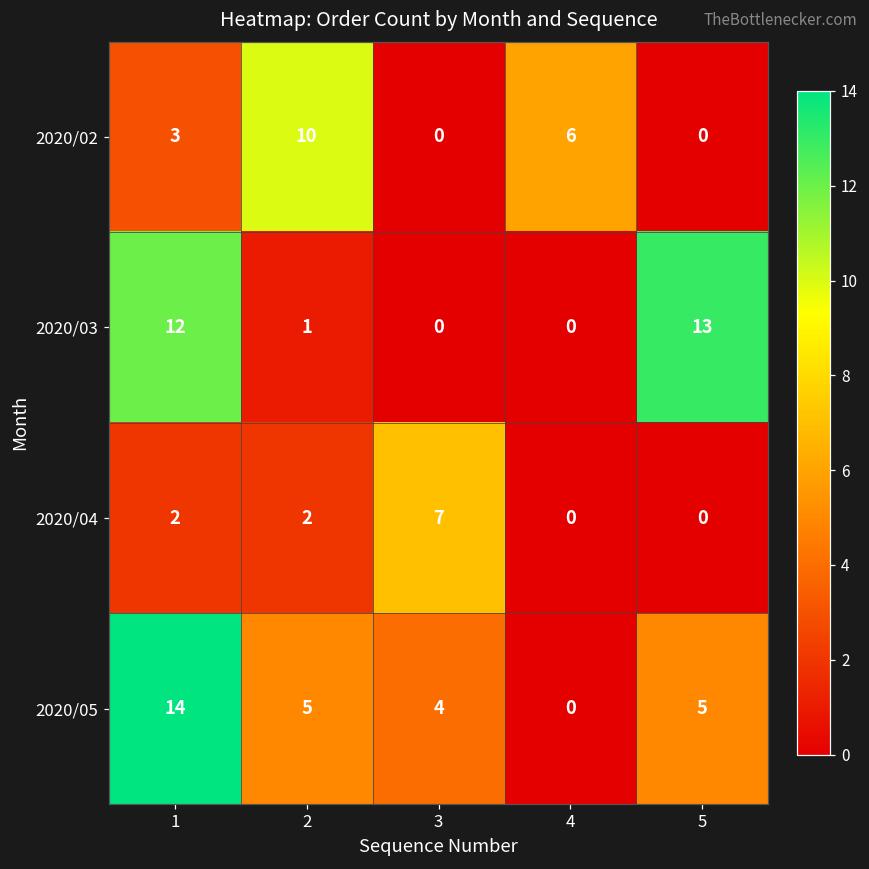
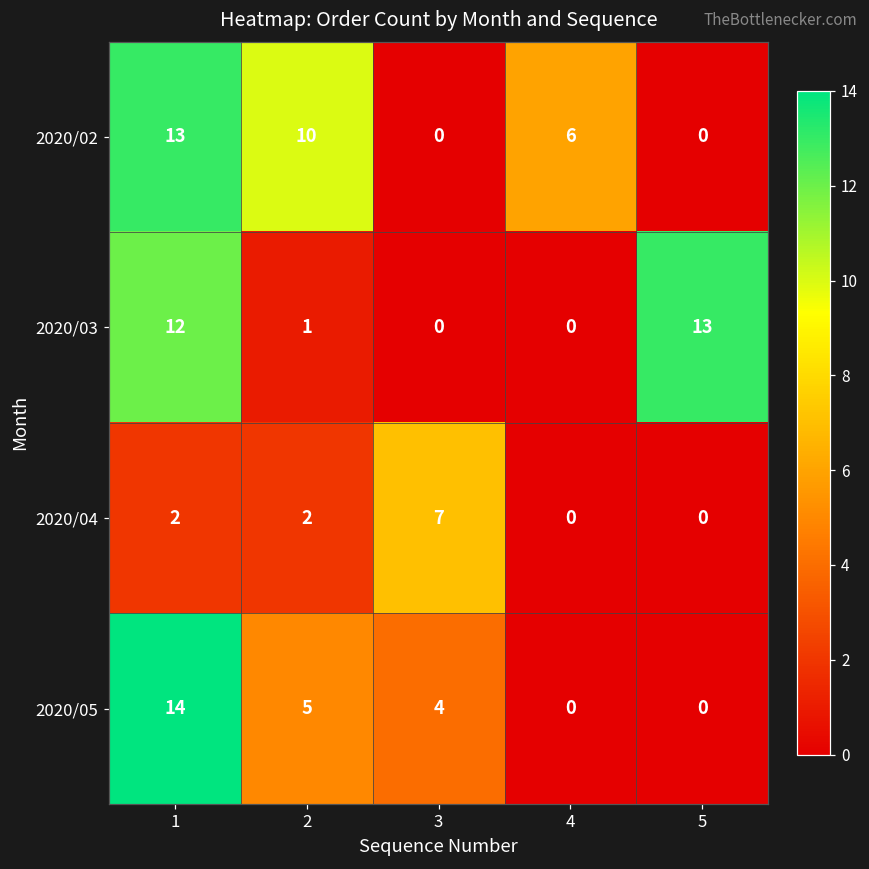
  {
    "2020/02": {
-     "1": 3,
+     "1": 13,
      "2": 10,
      "3": 0,
      "4": 6,
      "5": 0
    },
    "2020/03": {
      "1": 12,
      "2": 1,
      "3": 0,
      "4": 0,
      "5": 13
    },
    "2020/04": {
      "1": 2,
      "2": 2,
      "3": 7,
      "4": 0,
      "5": 0
    },
    "2020/05": {
      "1": 14,
      "2": 5,
      "3": 4,
      "4": 0,
-     "5": 5
+     "5": 0
    }
  }
